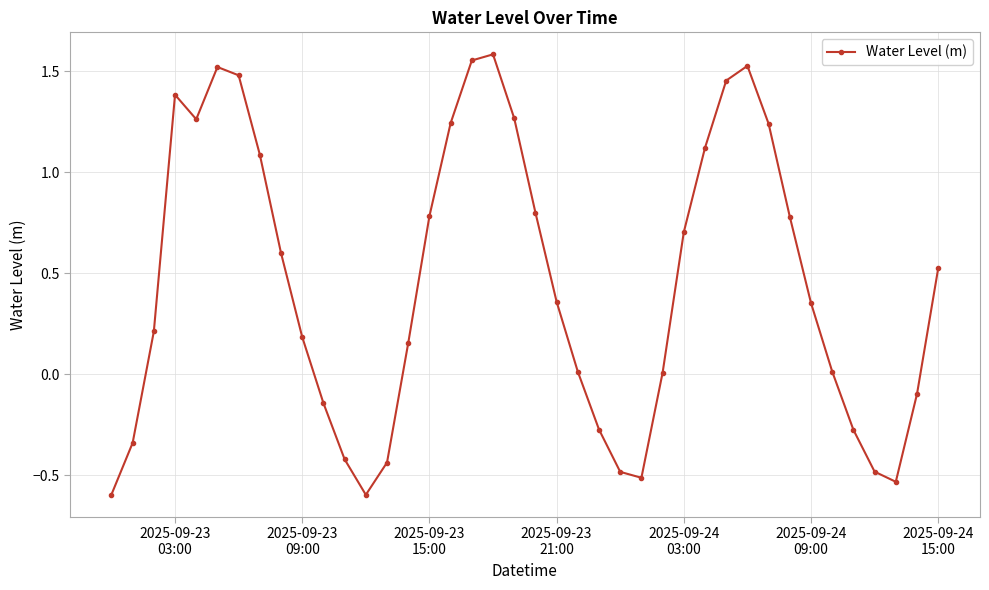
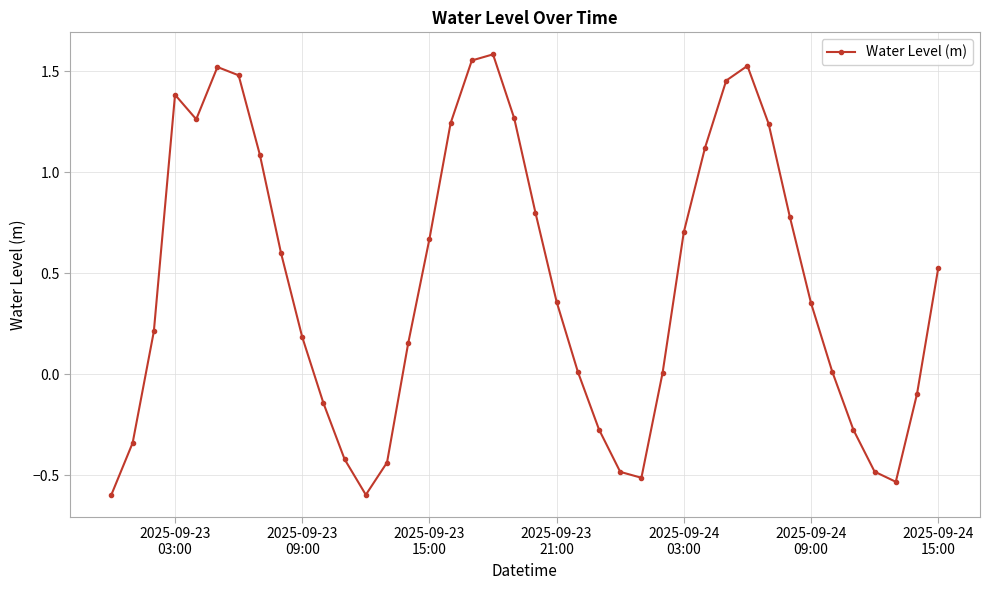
  {
    "2025-09-23 03:00": 1.38,
    "2025-09-23 09:00": 0.18,
-   "2025-09-23 15:00": 0.78,
+   "2025-09-23 15:00": 0.67,
    "2025-09-23 21:00": 0.36,
    "2025-09-24 03:00": 0.70,
    "2025-09-24 09:00": 0.35,
    "2025-09-24 15:00": 0.52
  }
